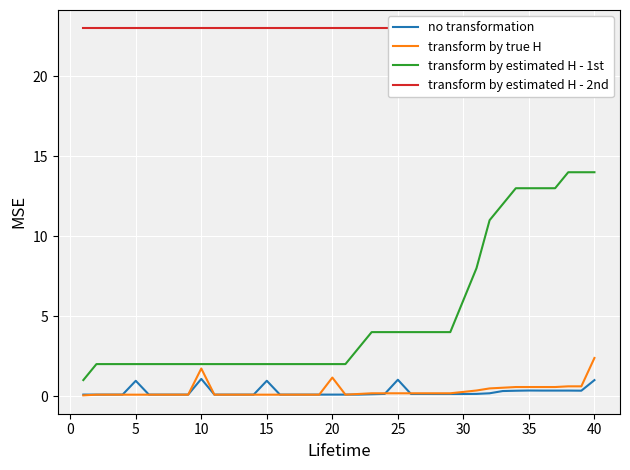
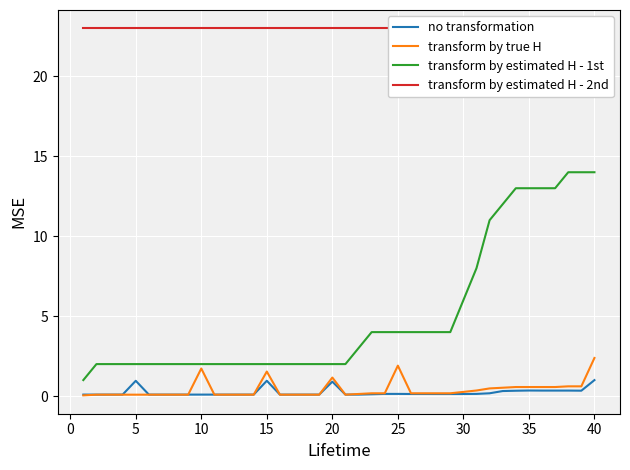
  {
    "no transformation": {
      "5": 1.0,
-     "10": 1.1,
+     "10": 0.1,
      "15": 1.0,
-     "20": 0.1,
-     "25": 1.0,
+     "20": 0.9,
+     "25": 0.1,
      "35": 0.3,
      "40": 1.0
    },
    "transform by true H": {
      "5": 0.1,
      "10": 1.7,
-     "15": 0.1,
+     "15": 1.5,
      "20": 1.2,
-     "25": 0.2,
+     "25": 1.9,
      "35": 0.6,
      "40": 2.4
    },
    "transform by estimated H - 1st": {
      "5": 2.0,
      "10": 2.0,
      "15": 2.0,
      "20": 2.0,
      "25": 4.0,
      "30": 6.0,
      "35": 13.0,
      "40": 14.0
    },
    "transform by estimated H - 2nd": {
      "5": 23.0,
      "10": 23.0,
      "15": 23.0,
      "20": 23.0
    }
  }
